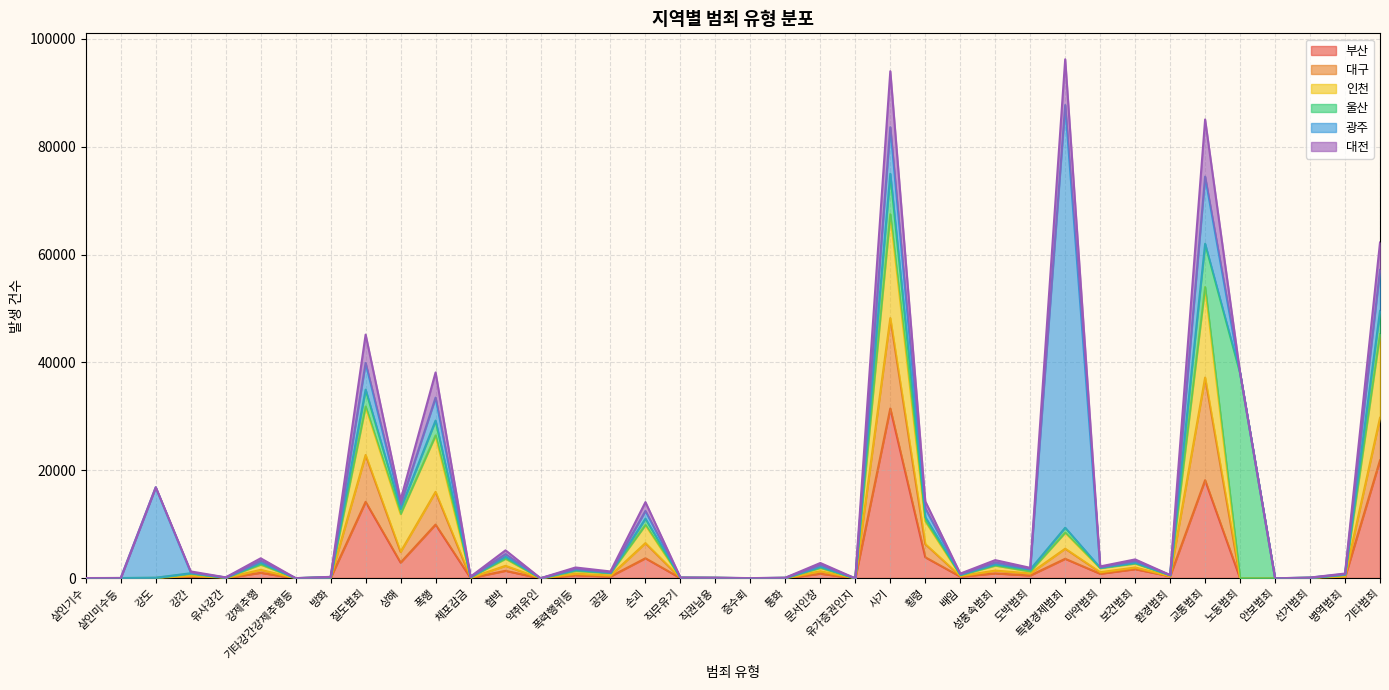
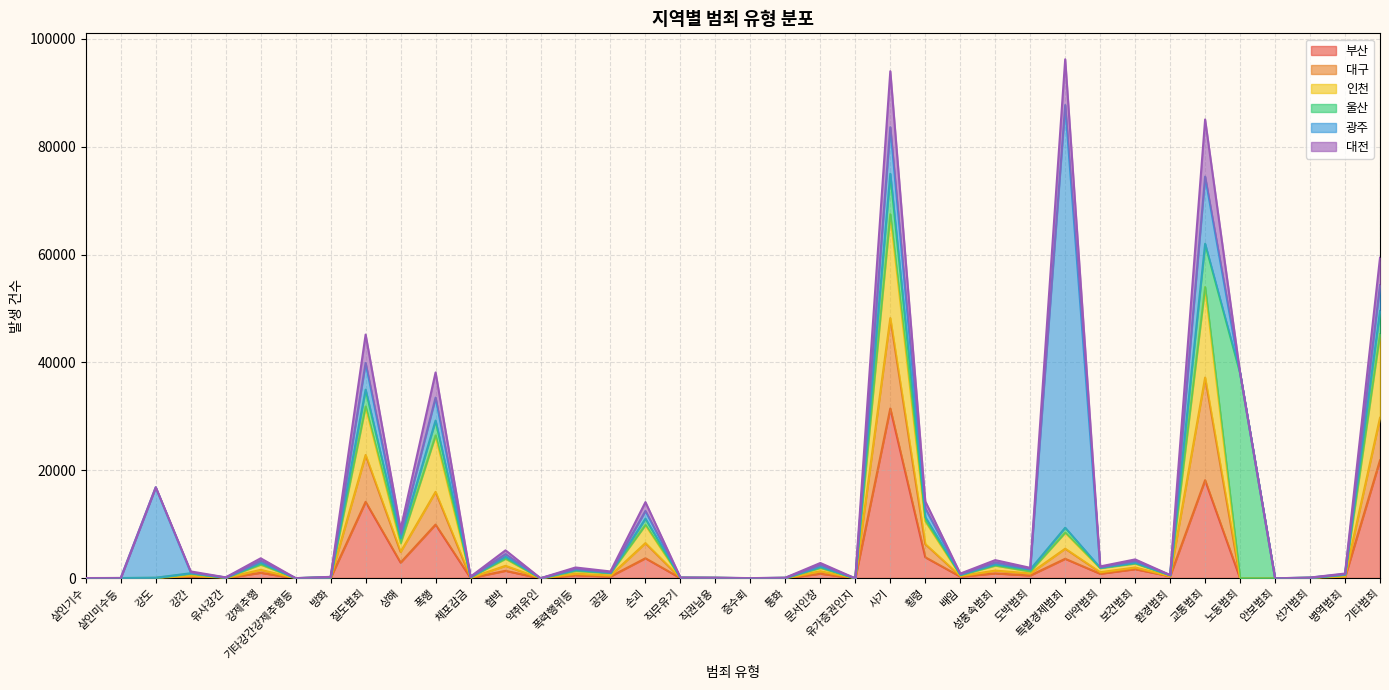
  {
    "인천": {
      "절도범죄": 9000,
-     "상해": 7000,
+     "상해": 2000,
      "폭행": 10000,
      "손괴": 3000,
      "사기": 19000,
      "횡령": 4000,
      "특별경제범죄": 3000,
      "교통범죄": 17000,
      "기타범죄": 16000
    },
    "울산": {
      "절도범죄": 3000,
      "상해": 1000,
      "폭행": 3000,
      "손괴": 1000,
      "사기": 7000,
      "횡령": 1000,
      "특별경제범죄": 1000,
      "교통범죄": 8000,
      "기타범죄": 4000
    },
    "광주": {
      "절도범죄": 5000,
      "상해": 1000,
      "폭행": 4000,
      "협박": 0,
      "손괴": 1000,
      "사기": 9000,
      "횡령": 2000,
      "특별경제범죄": 78000,
      "교통범죄": 12000,
-     "기타범죄": 8000
+     "기타범죄": 5000
    },
    "대전": {
      "절도범죄": 5000,
      "상해": 1000,
      "폭행": 5000,
      "협박": 1000,
      "손괴": 2000,
      "사기": 10000,
      "횡령": 1000,
      "특별경제범죄": 8000,
      "교통범죄": 11000,
      "기타범죄": 5000
    }
  }
